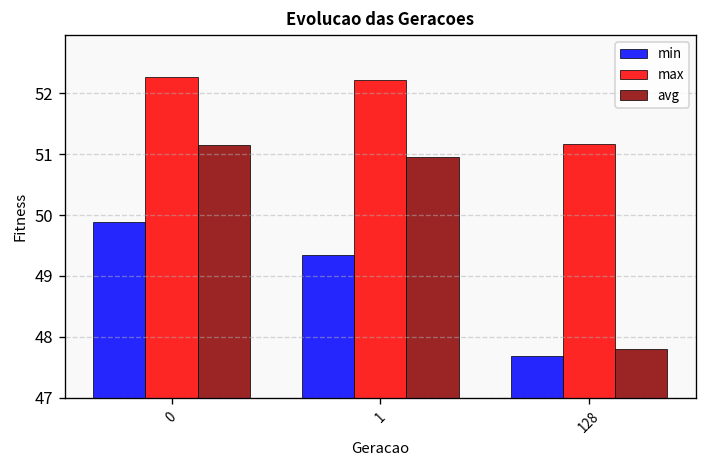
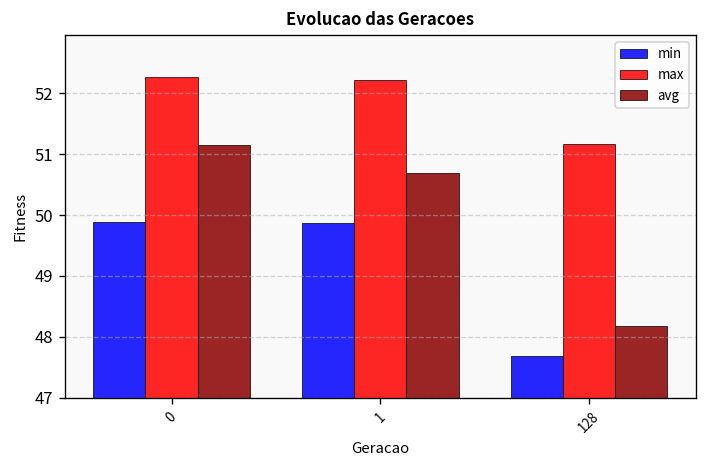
  {
    "min": {
      "0": 49.9,
-     "1": 49.3,
+     "1": 49.9,
      "128": 47.7
    },
    "max": {
      "0": 52.3,
      "1": 52.2,
      "128": 51.2
    },
    "avg": {
      "0": 51.1,
-     "1": 51.0,
-     "128": 47.8
+     "1": 50.7,
+     "128": 48.2
    }
  }
